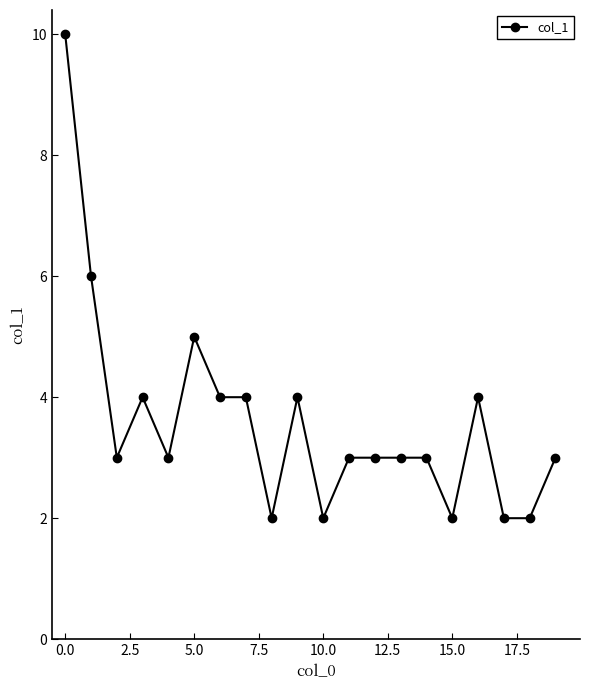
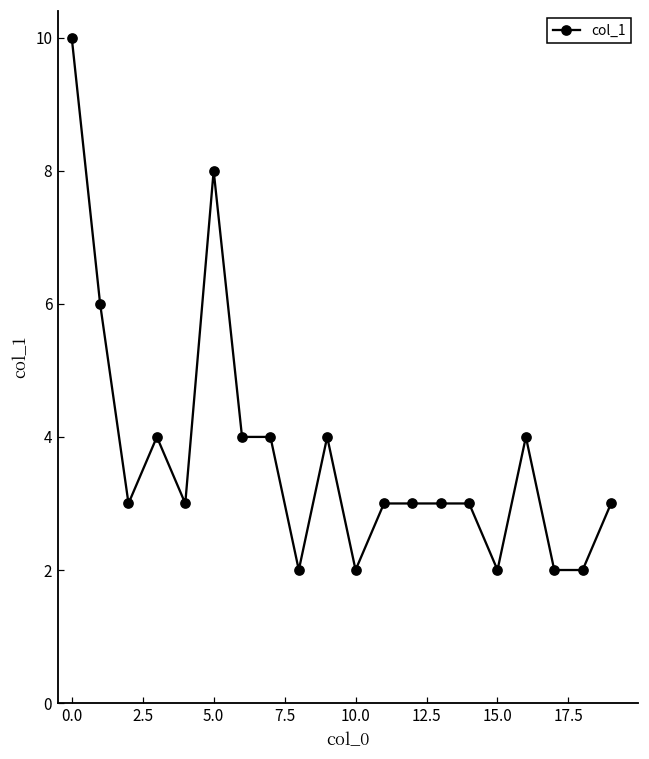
  {
    "0.0": 10,
-   "5.0": 5,
+   "5.0": 8,
    "10.0": 2,
    "15.0": 2
  }
